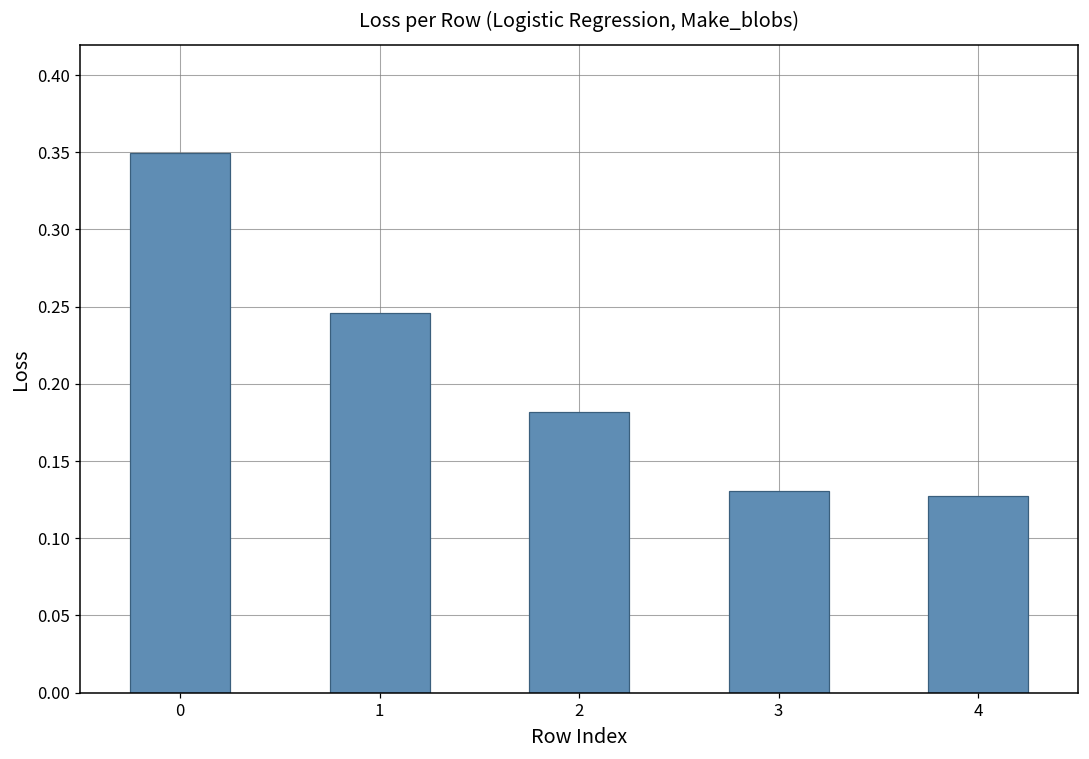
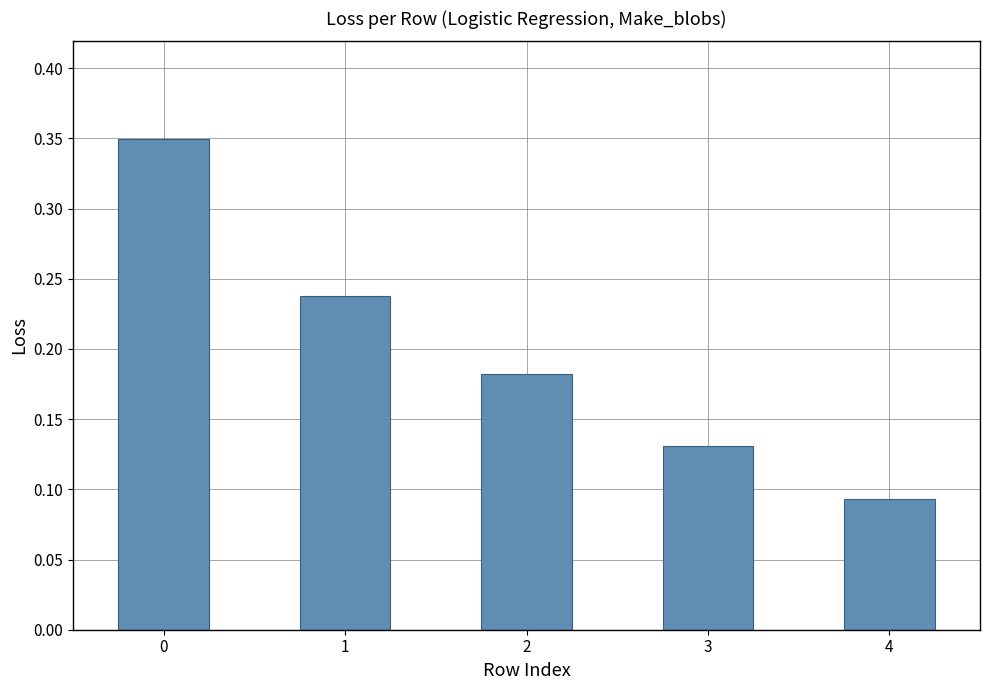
  {
    "0": 0.349,
-   "1": 0.246,
+   "1": 0.238,
    "2": 0.182,
    "3": 0.131,
-   "4": 0.127
+   "4": 0.093
  }
